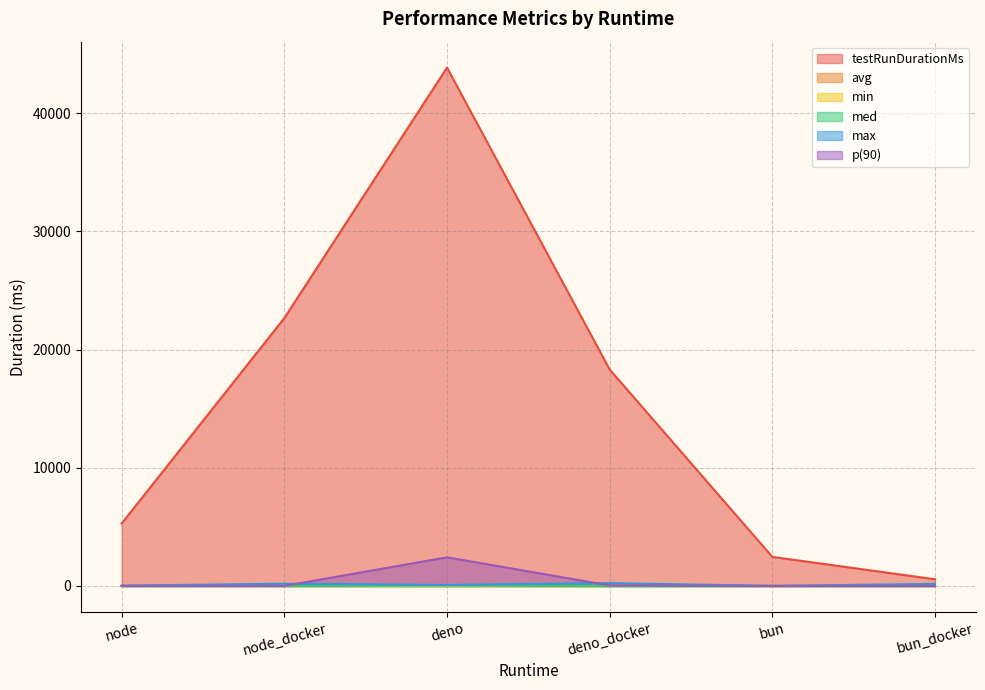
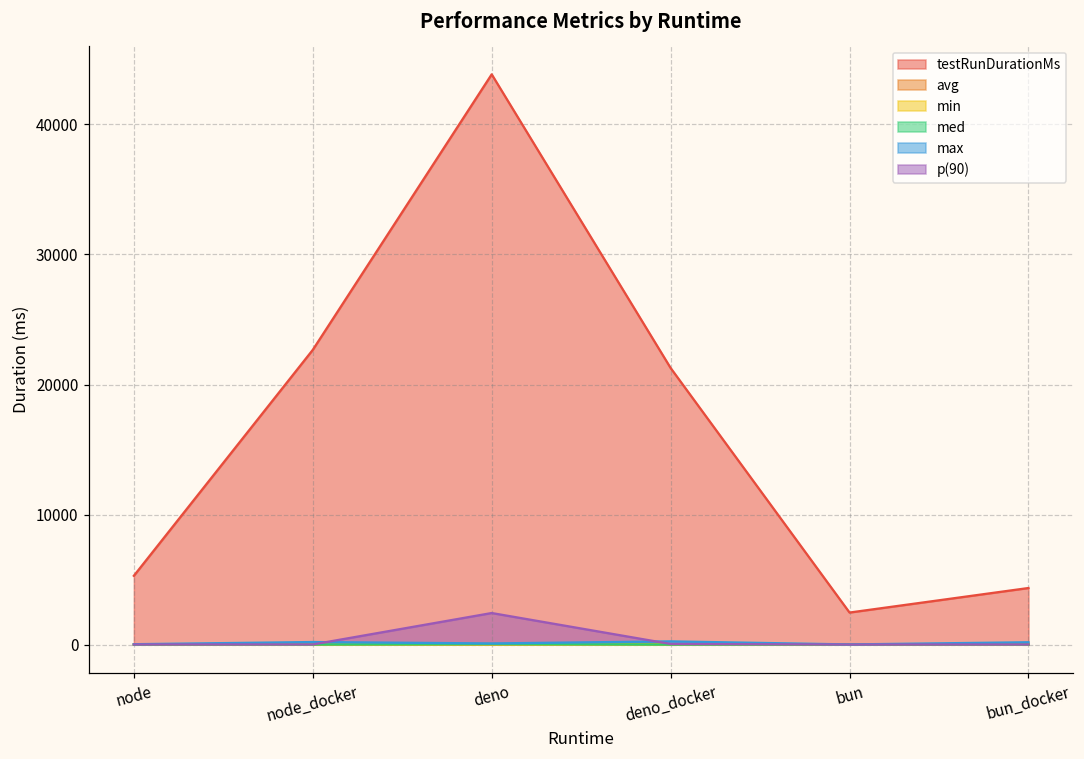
  {
    "testRunDurationMs": {
      "node": 5300,
      "node_docker": 22700,
      "deno": 43900,
-     "deno_docker": 18300,
+     "deno_docker": 21300,
      "bun": 2500,
-     "bun_docker": 600
+     "bun_docker": 4300
    },
    "p(90)": {
      "deno": 2400
    }
  }
